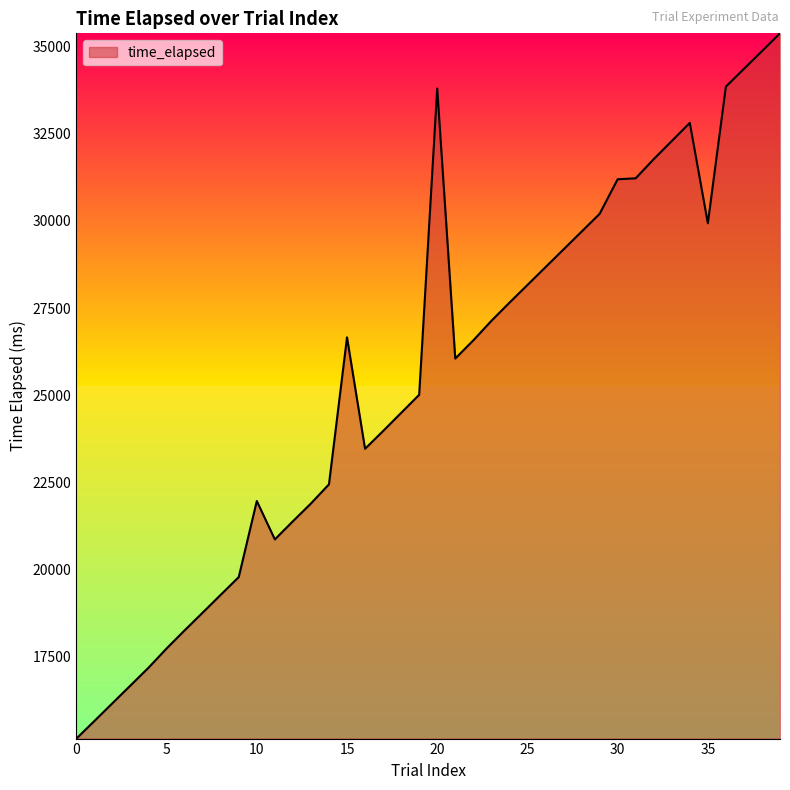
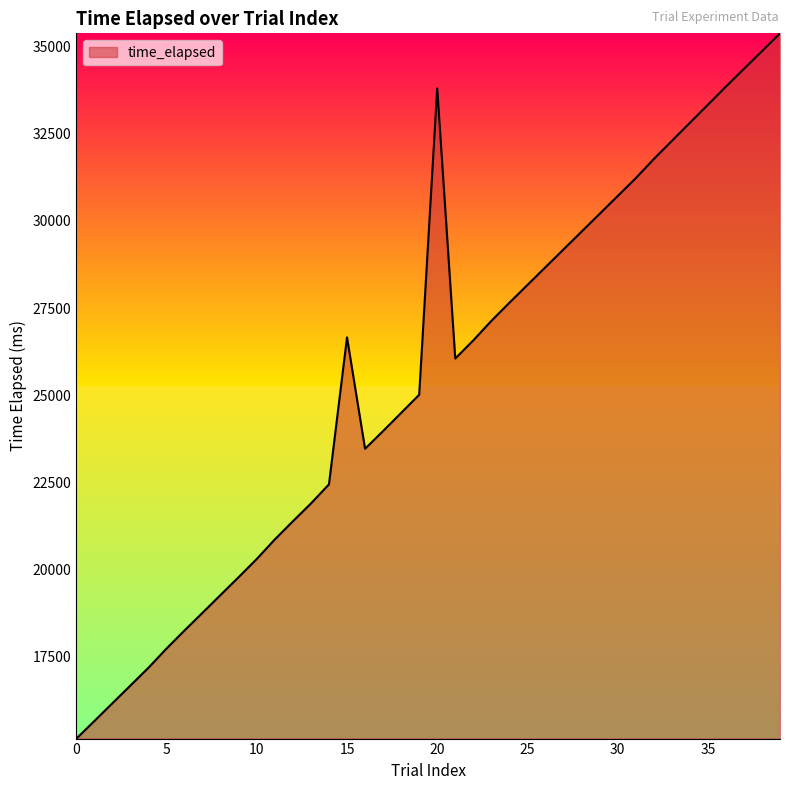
  {
    "0": 15100,
    "5": 17700,
-   "10": 22000,
+   "10": 20300,
    "15": 26700,
    "20": 33800,
    "25": 28200,
-   "30": 31200,
-   "35": 29900
+   "30": 30700,
+   "35": 33300
  }
